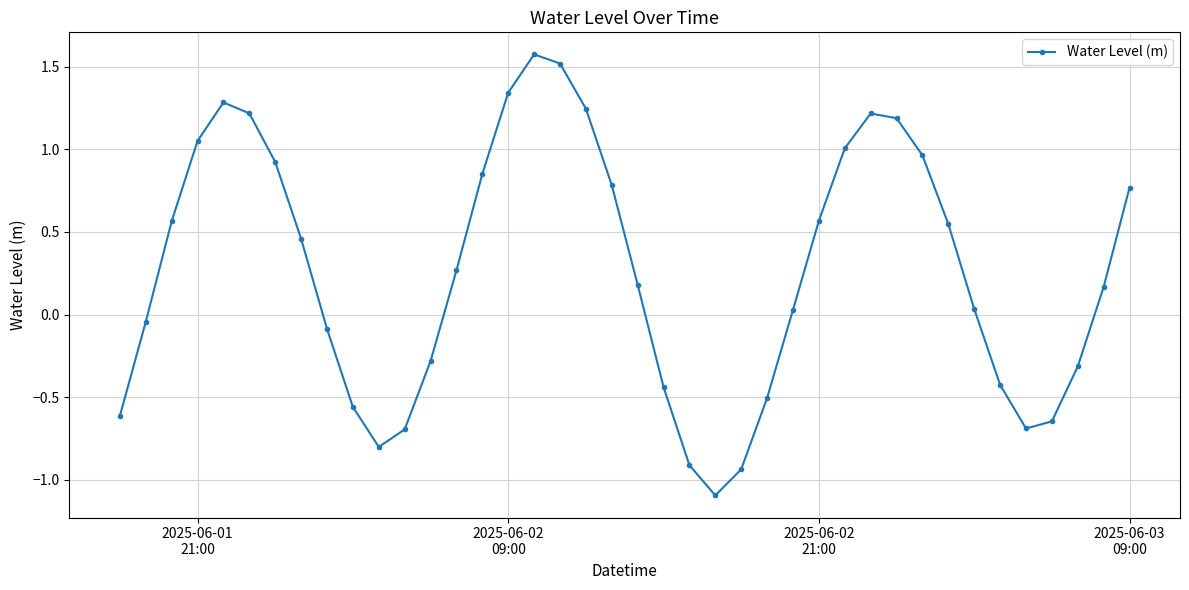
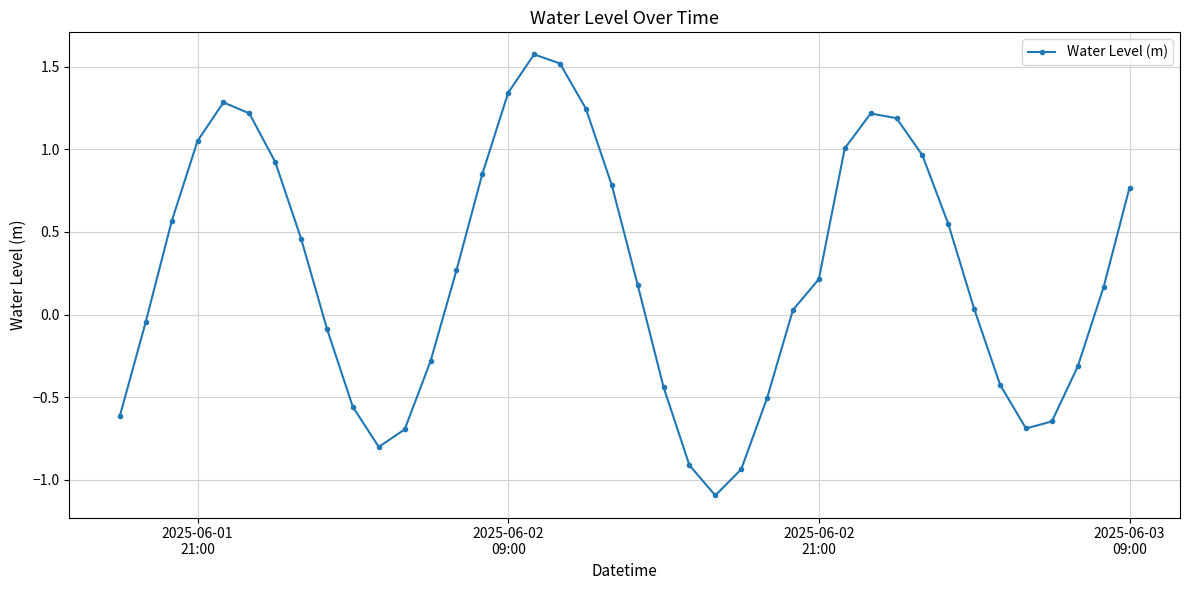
  {
    "2025-06-01 21:00": 1.05,
    "2025-06-02 09:00": 1.34,
-   "2025-06-02 21:00": 0.57,
+   "2025-06-02 21:00": 0.21,
    "2025-06-03 09:00": 0.77
  }
